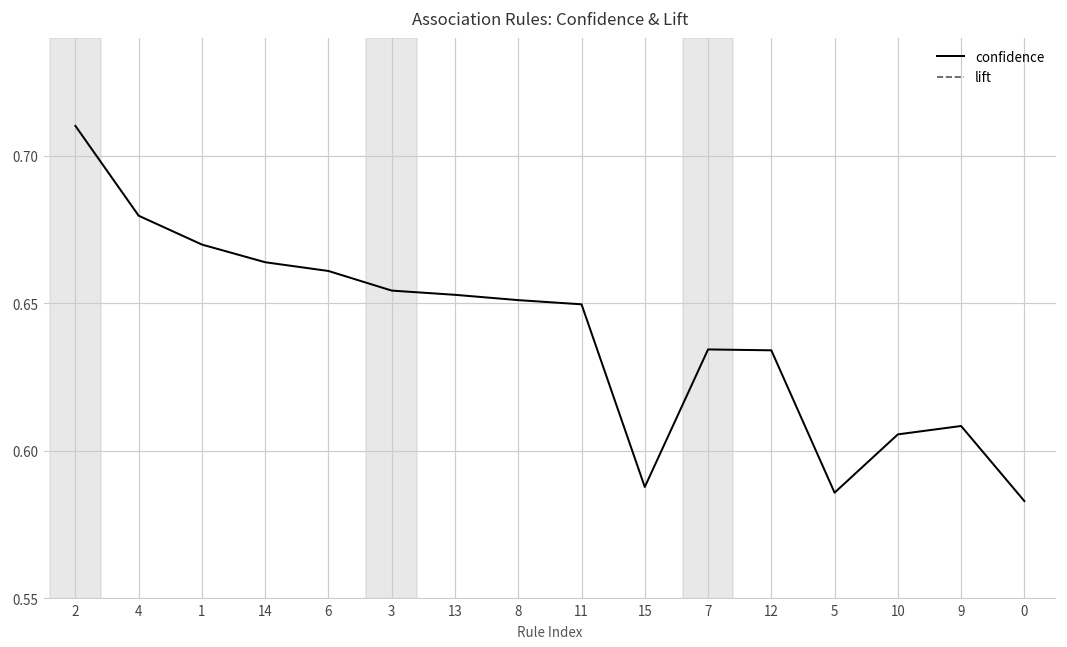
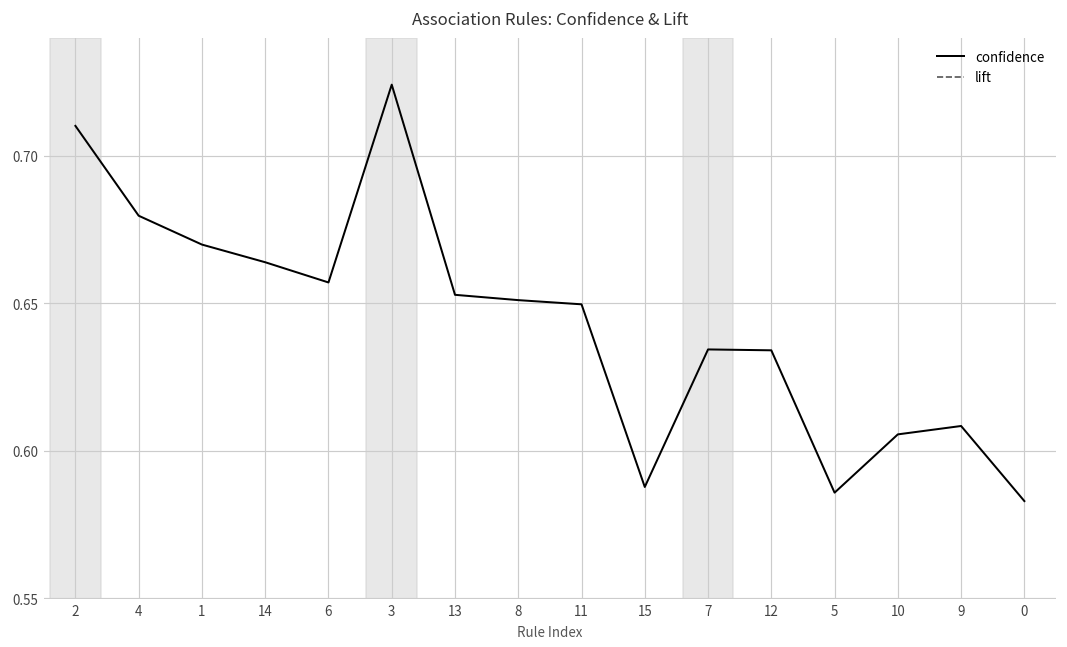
  {
    "confidence": {
      "2": 0.710,
      "4": 0.680,
      "1": 0.670,
      "14": 0.664,
-     "6": 0.661,
-     "3": 0.654,
+     "6": 0.657,
+     "3": 0.724,
      "13": 0.653,
      "8": 0.651,
      "11": 0.650,
      "15": 0.588,
      "7": 0.634,
      "12": 0.634,
      "5": 0.586,
      "10": 0.606,
      "9": 0.608,
      "0": 0.583
    }
  }
